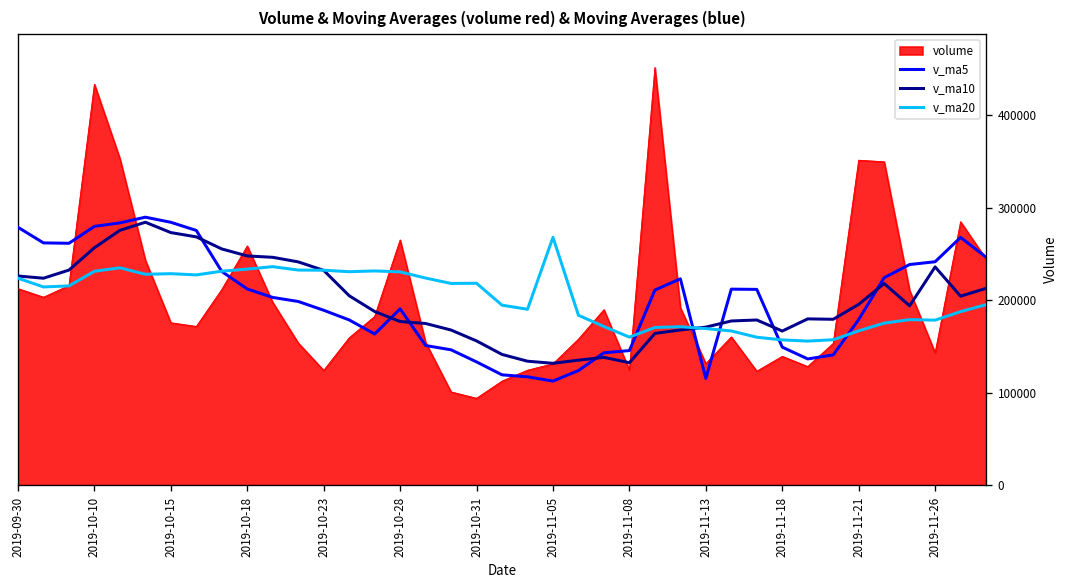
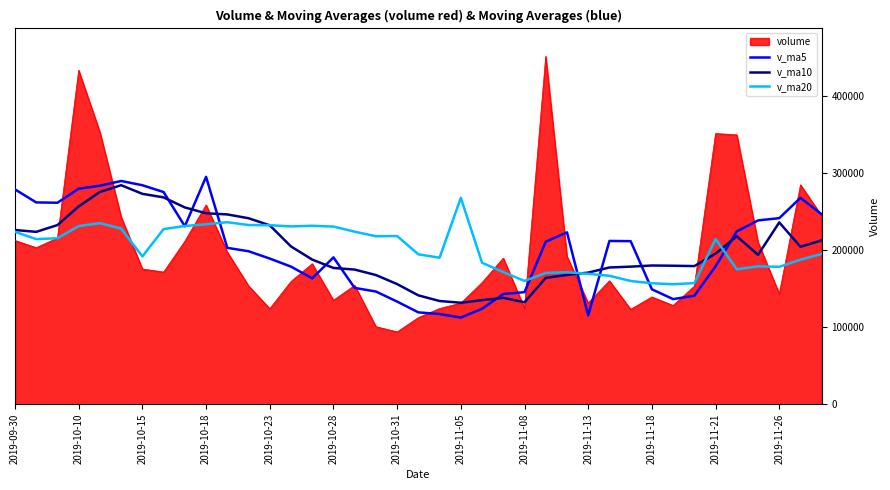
  {
    "volume": {
      "2019-09-30": 210000,
      "2019-10-10": 430000,
      "2019-10-15": 180000,
      "2019-10-18": 260000,
      "2019-10-23": 120000,
-     "2019-10-28": 260000,
+     "2019-10-28": 130000,
      "2019-10-31": 90000,
      "2019-11-08": 120000,
      "2019-11-13": 130000,
      "2019-11-18": 140000,
      "2019-11-21": 350000,
      "2019-11-26": 140000
    },
    "v_ma5": {
      "2019-09-30": 280000,
      "2019-10-10": 280000,
      "2019-10-15": 280000,
-     "2019-10-18": 210000,
+     "2019-10-18": 300000,
      "2019-10-23": 190000,
      "2019-10-28": 190000,
      "2019-10-31": 130000,
      "2019-11-05": 110000,
      "2019-11-08": 150000,
      "2019-11-13": 120000,
      "2019-11-18": 150000,
      "2019-11-21": 180000,
      "2019-11-26": 240000
    },
    "v_ma10": {
      "2019-10-10": 260000,
      "2019-10-15": 270000,
      "2019-10-18": 250000,
      "2019-10-28": 180000,
      "2019-10-31": 160000,
      "2019-11-08": 130000,
-     "2019-11-18": 170000,
+     "2019-11-18": 180000,
      "2019-11-21": 200000,
      "2019-11-26": 240000
    },
    "v_ma20": {
      "2019-10-10": 230000,
-     "2019-10-15": 230000,
+     "2019-10-15": 190000,
      "2019-10-18": 230000,
      "2019-10-28": 230000,
      "2019-10-31": 220000,
      "2019-11-05": 270000,
      "2019-11-08": 160000,
      "2019-11-18": 160000,
-     "2019-11-21": 170000,
+     "2019-11-21": 210000,
      "2019-11-26": 180000
    }
  }
